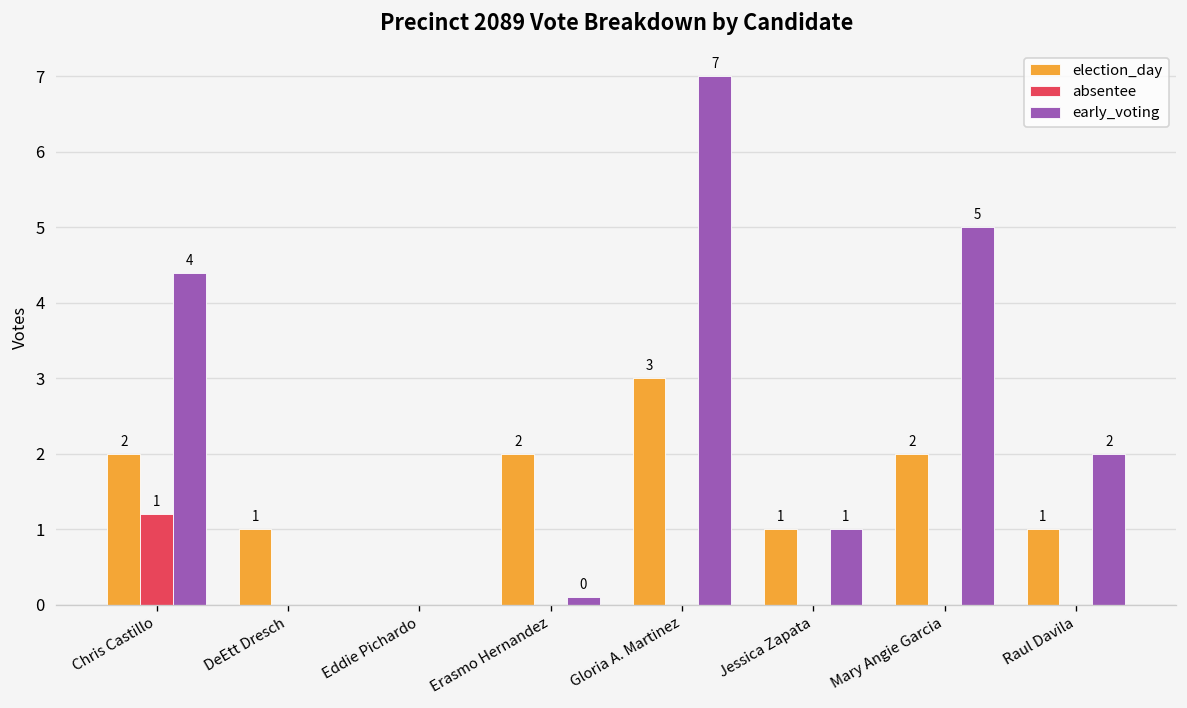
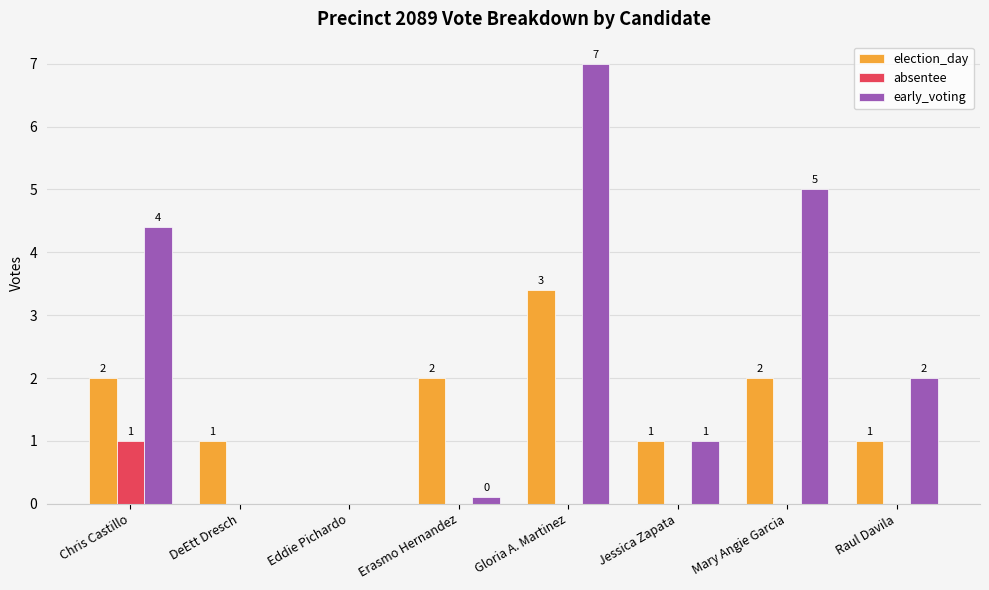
  {
    "election_day": {
      "Eddie Pichardo": 0.0,
-     "Gloria A. Martinez": 3.0
+     "Gloria A. Martinez": 3.4
    },
    "absentee": {
-     "Chris Castillo": 1.2,
+     "Chris Castillo": 1.0,
      "DeEtt Dresch": 0.0,
      "Eddie Pichardo": 0.0,
      "Gloria A. Martinez": 0.0,
      "Jessica Zapata": 0.0,
      "Mary Angie Garcia": 0.0,
      "Raul Davila": 0.0
    },
    "early_voting": {
      "Chris Castillo": 4,
      "Erasmo Hernandez": 0,
      "Gloria A. Martinez": 7,
      "Jessica Zapata": 1,
      "Mary Angie Garcia": 5,
      "Raul Davila": 2
    }
  }
